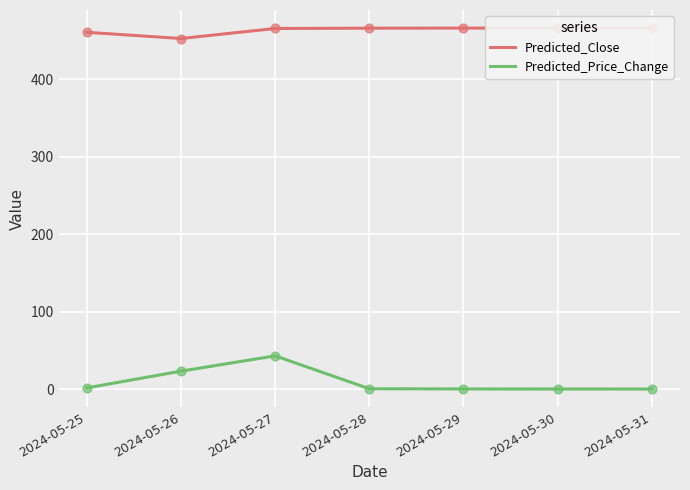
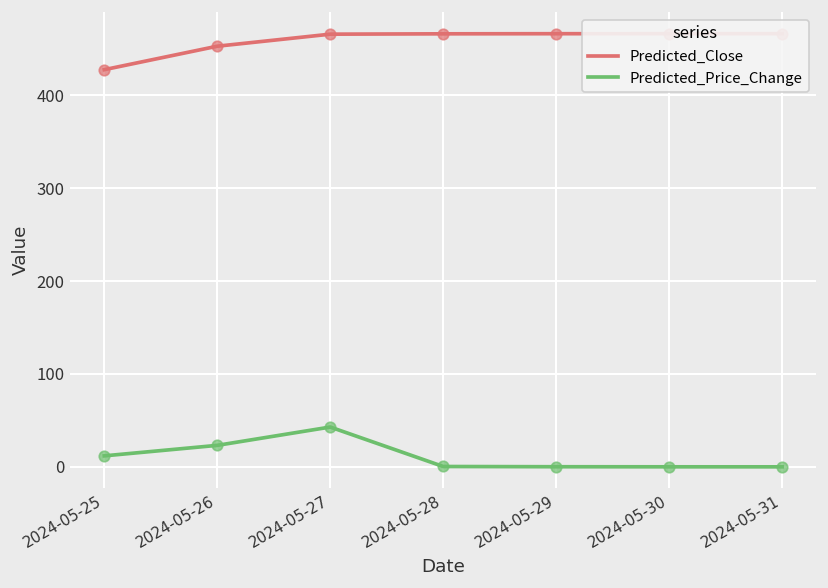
  {
    "Predicted_Close": {
-     "2024-05-25": 460,
+     "2024-05-25": 430,
      "2024-05-26": 450,
      "2024-05-27": 470,
      "2024-05-28": 470,
      "2024-05-29": 470
    },
    "Predicted_Price_Change": {
-     "2024-05-25": 0,
+     "2024-05-25": 10,
      "2024-05-26": 20,
      "2024-05-27": 40,
      "2024-05-28": 0,
      "2024-05-29": 0,
      "2024-05-30": 0,
      "2024-05-31": 0
    }
  }
